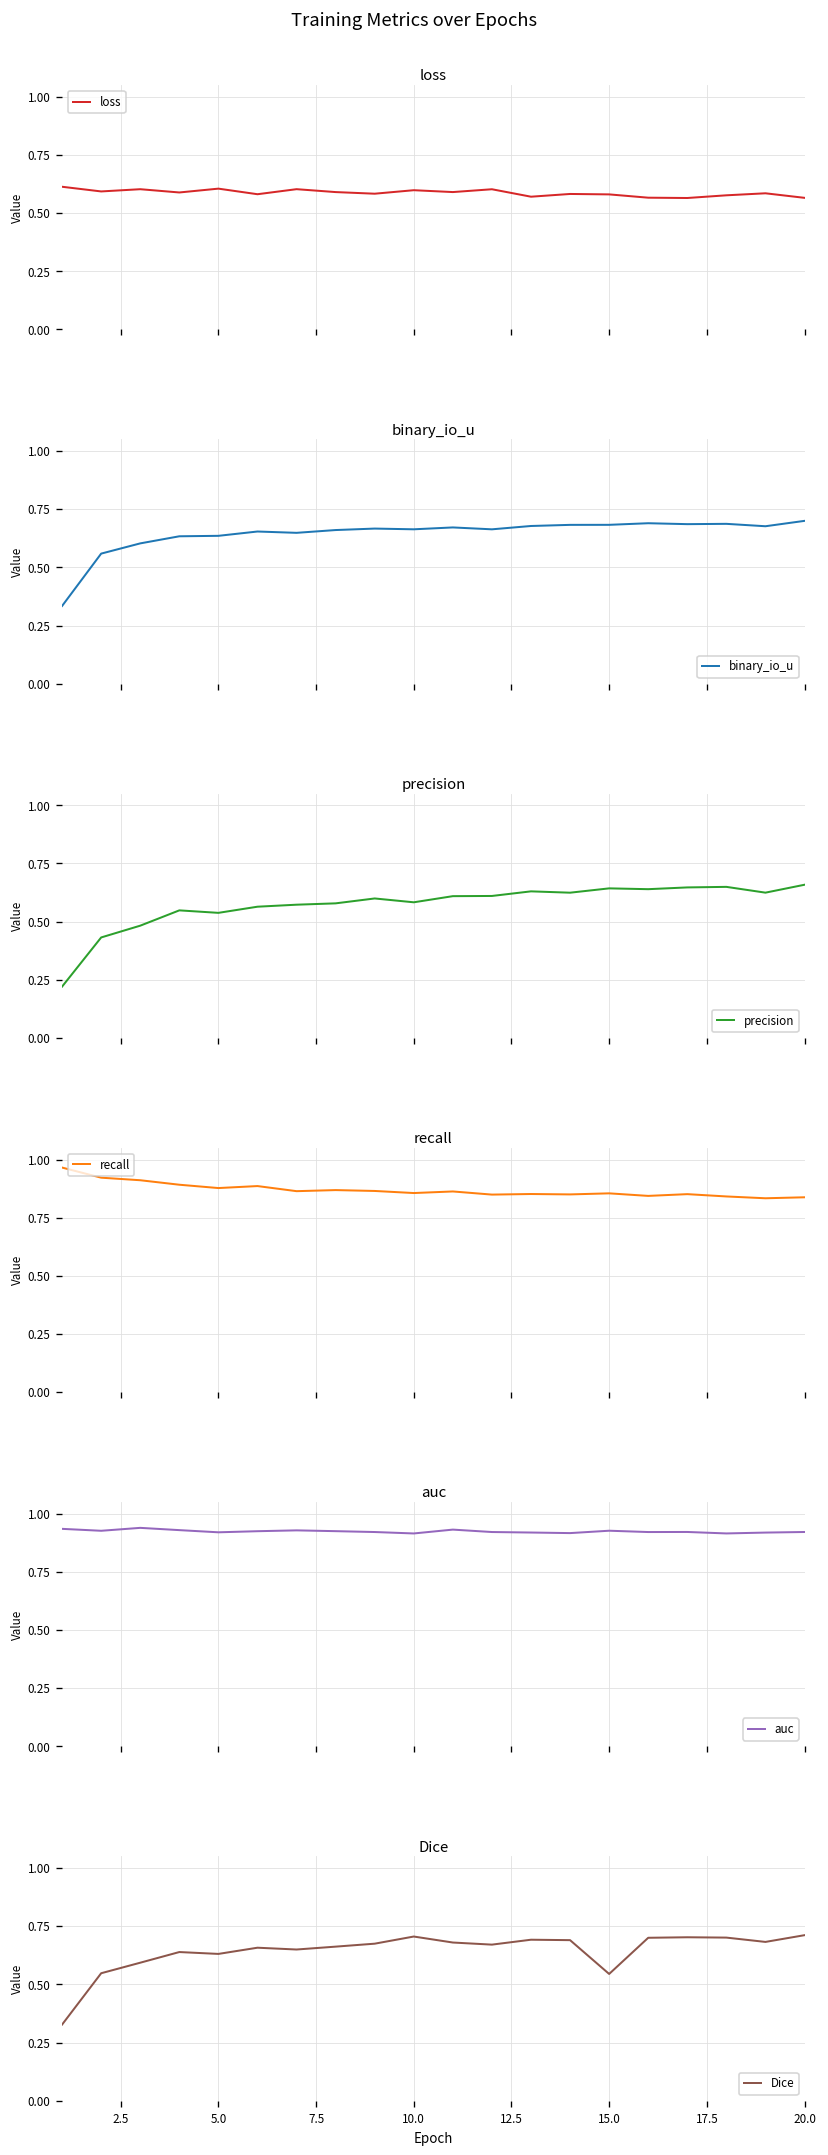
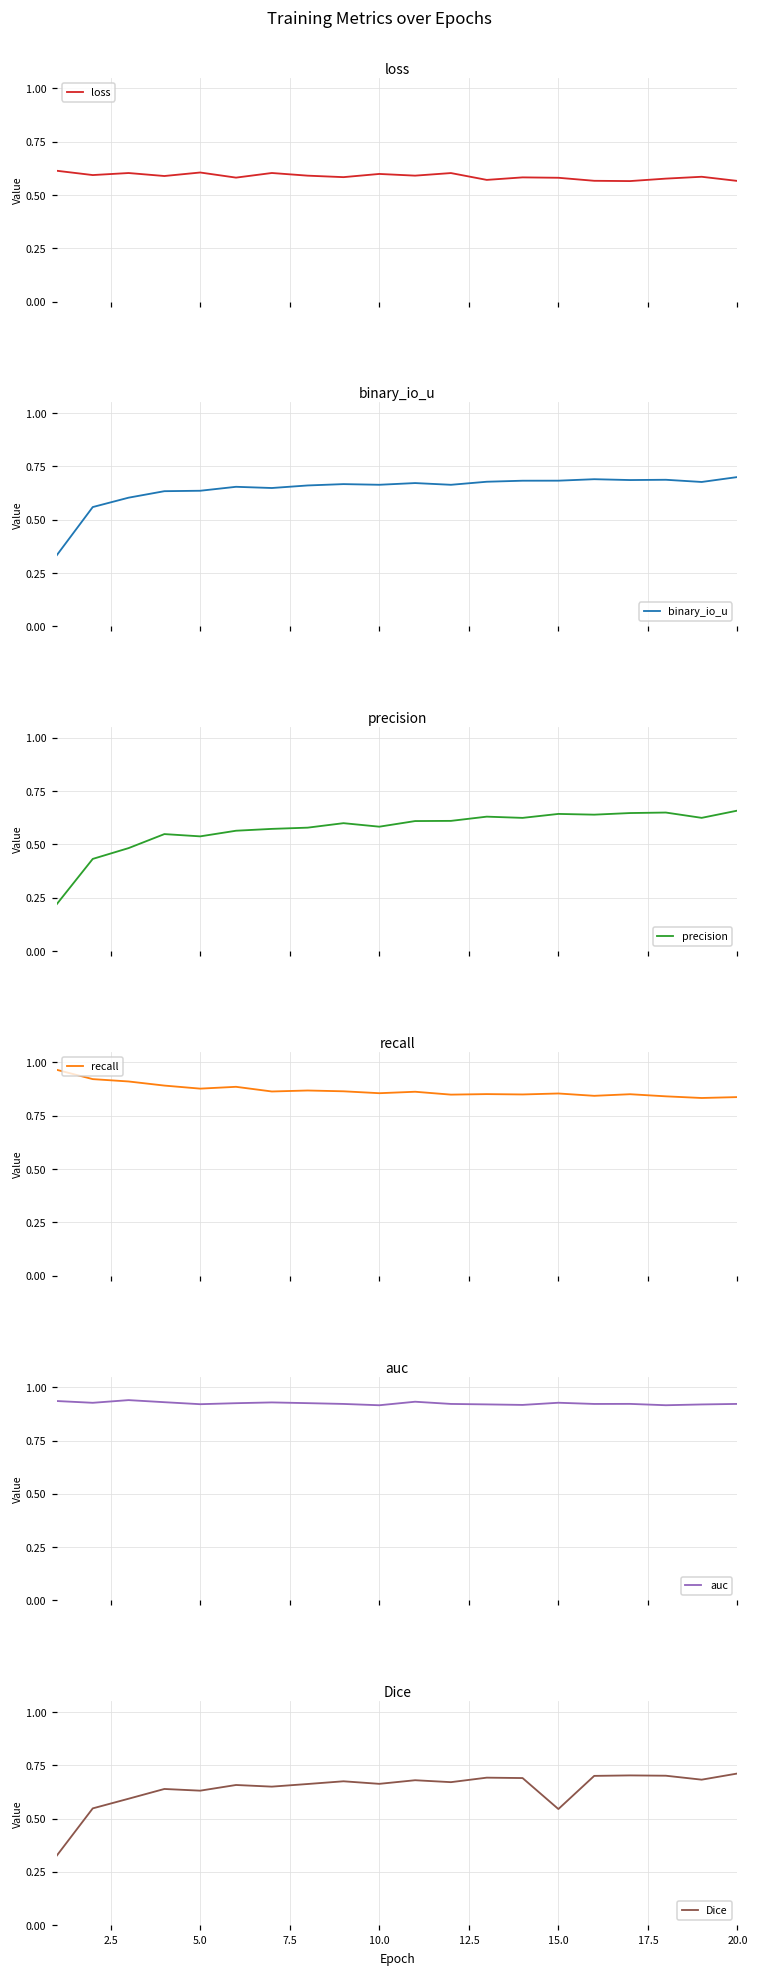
  {
    "Dice": {
      "5.0": 0.63,
-     "10.0": 0.71,
+     "10.0": 0.66,
      "15.0": 0.54,
      "20.0": 0.71
    }
  }
